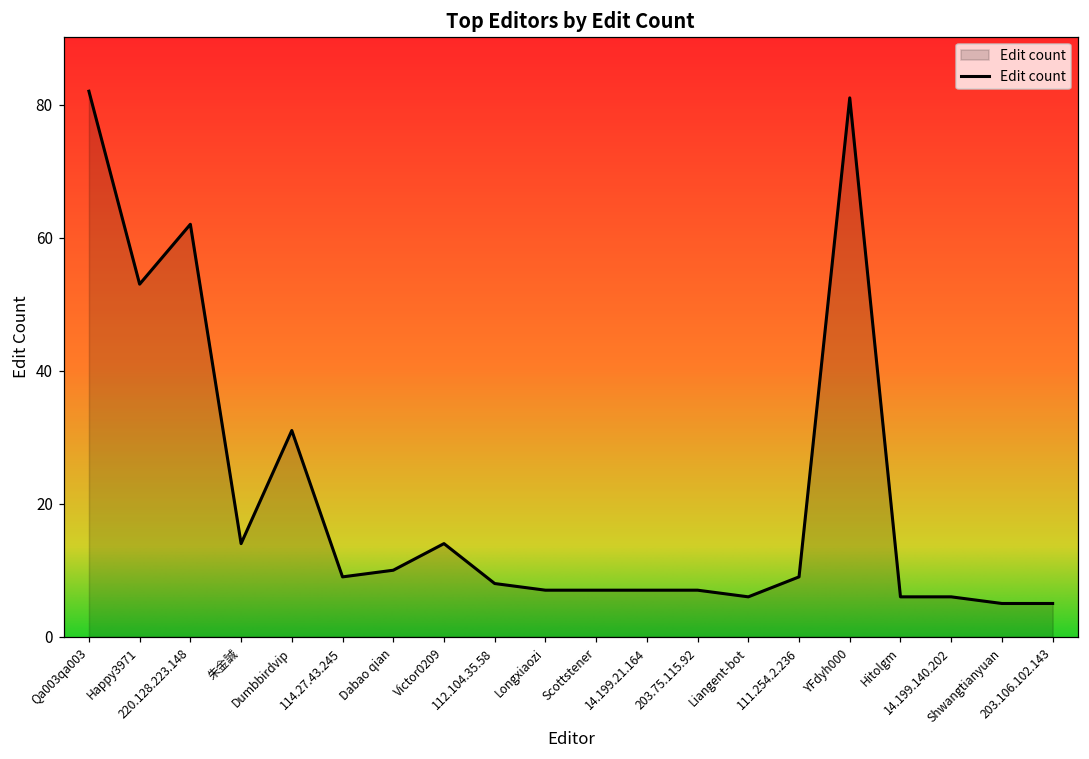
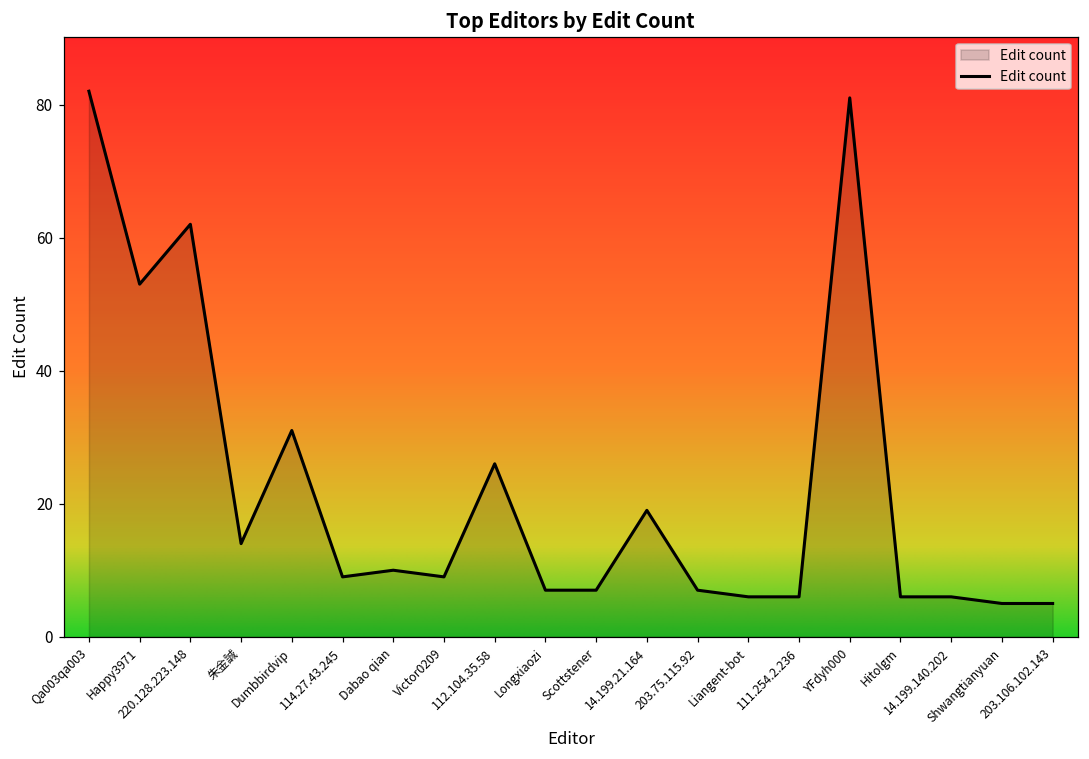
  {
    "Qa003qa003": 82,
    "Happy3971": 53,
    "220.128.223.148": 62,
    "朱金誠": 14,
    "Dumbbirdvip": 31,
    "114.27.43.245": 9,
    "Dabao qian": 10,
-   "Victor0209": 14,
-   "112.104.35.58": 8,
+   "Victor0209": 9,
+   "112.104.35.58": 26,
    "Longxiaozi": 7,
    "Scottstener": 7,
-   "14.199.21.164": 7,
+   "14.199.21.164": 19,
    "203.75.115.92": 7,
    "Liangent-bot": 6,
-   "111.254.2.236": 9,
+   "111.254.2.236": 6,
    "YFdyh000": 81,
    "Hitolgm": 6,
    "14.199.140.202": 6,
    "Shwangtianyuan": 5,
    "203.106.102.143": 5
  }
